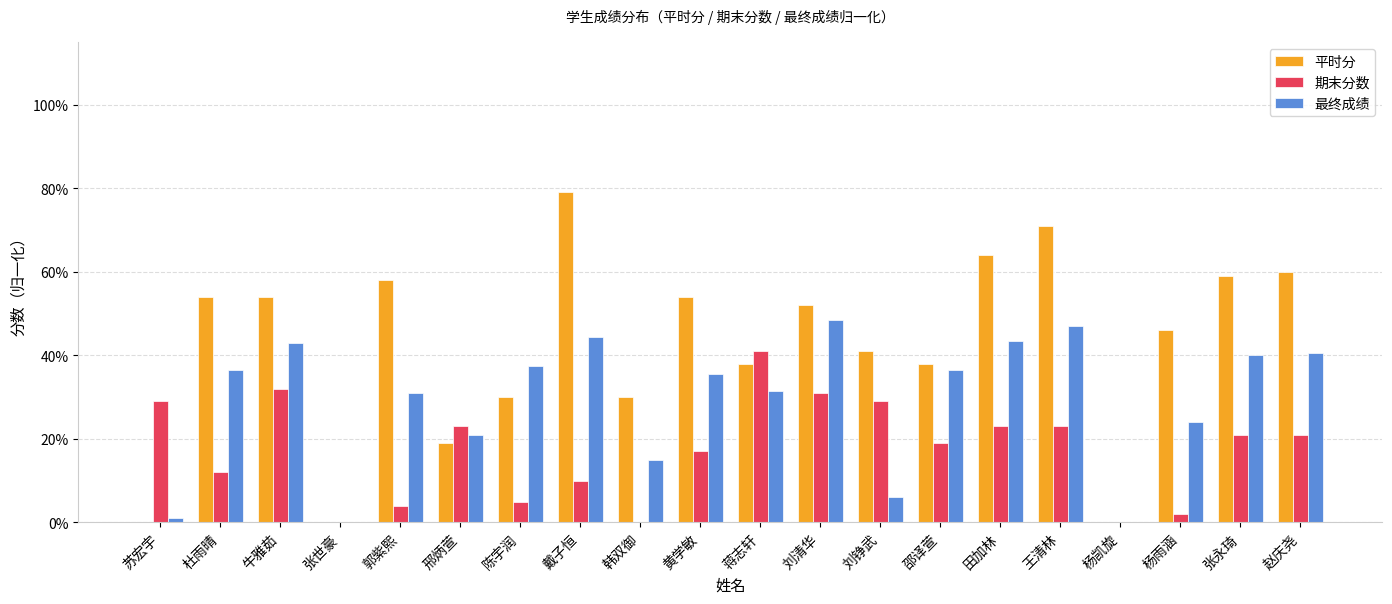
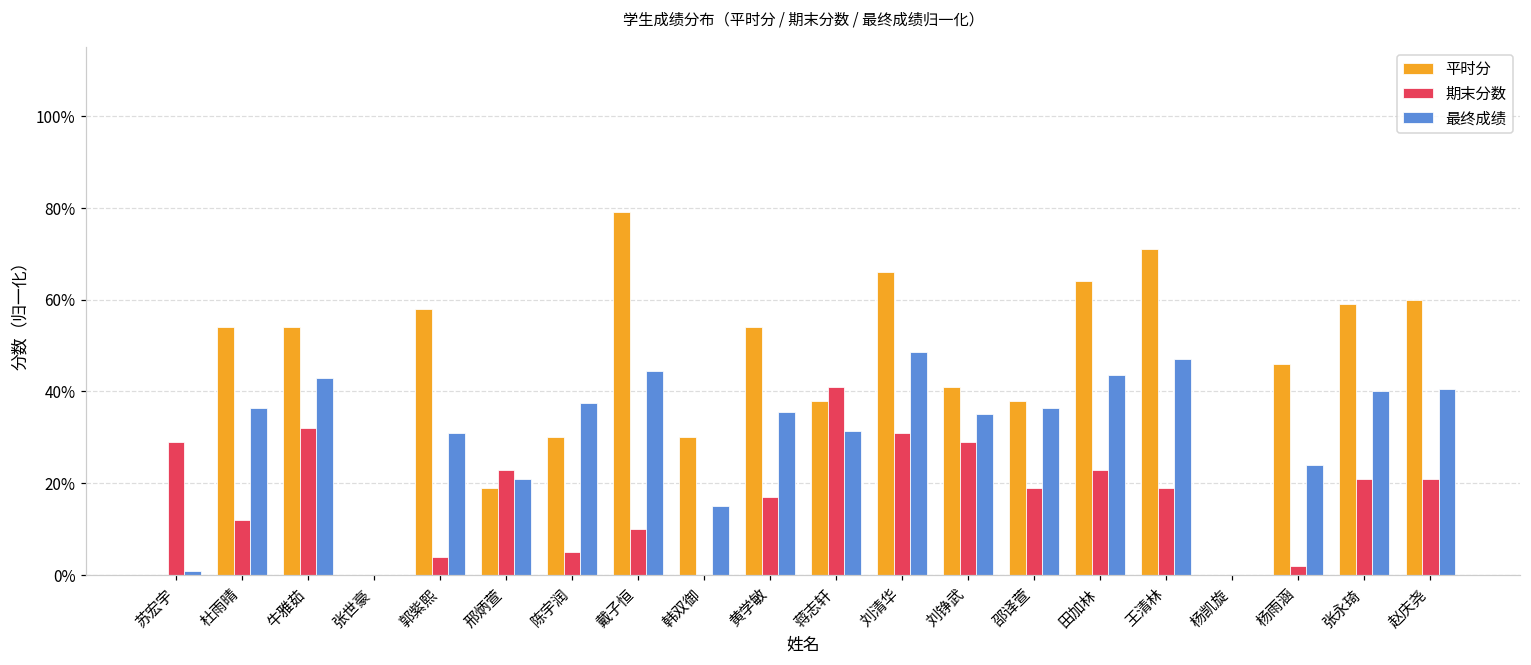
  {
    "平时分": {
      "苏宏宇": "0%",
      "杜雨晴": "54%",
      "牛雅茹": "54%",
      "张世豪": "0%",
      "郭紫熙": "58%",
      "邢炳萱": "19%",
      "陈宇润": "30%",
      "戴子恒": "79%",
      "韩双御": "30%",
      "黄学敏": "54%",
      "蒋志轩": "38%",
-     "刘清华": "52%",
+     "刘清华": "66%",
      "刘铮武": "41%",
      "邵译萱": "38%",
      "田加林": "64%",
      "王清林": "71%",
      "杨凯旋": "0%",
      "杨雨涵": "46%",
      "张永琦": "59%",
      "赵庆尧": "60%"
    },
    "期末分数": {
      "苏宏宇": "29%",
      "杜雨晴": "12%",
      "牛雅茹": "32%",
      "张世豪": "0%",
      "郭紫熙": "4%",
      "邢炳萱": "23%",
      "陈宇润": "5%",
      "戴子恒": "10%",
      "韩双御": "0%",
      "黄学敏": "17%",
      "蒋志轩": "41%",
      "刘清华": "31%",
      "刘铮武": "29%",
      "邵译萱": "19%",
      "田加林": "23%",
-     "王清林": "23%",
+     "王清林": "19%",
      "杨凯旋": "0%",
      "杨雨涵": "2%",
      "张永琦": "21%",
      "赵庆尧": "21%"
    },
    "最终成绩": {
      "苏宏宇": "1%",
      "杜雨晴": "37%",
      "牛雅茹": "43%",
      "张世豪": "0%",
      "郭紫熙": "31%",
      "邢炳萱": "21%",
      "陈宇润": "38%",
      "戴子恒": "45%",
      "韩双御": "15%",
      "黄学敏": "36%",
      "蒋志轩": "32%",
      "刘清华": "49%",
-     "刘铮武": "6%",
+     "刘铮武": "35%",
      "邵译萱": "37%",
      "田加林": "44%",
      "王清林": "47%",
      "杨凯旋": "0%",
      "杨雨涵": "24%",
      "张永琦": "40%",
      "赵庆尧": "41%"
    }
  }
